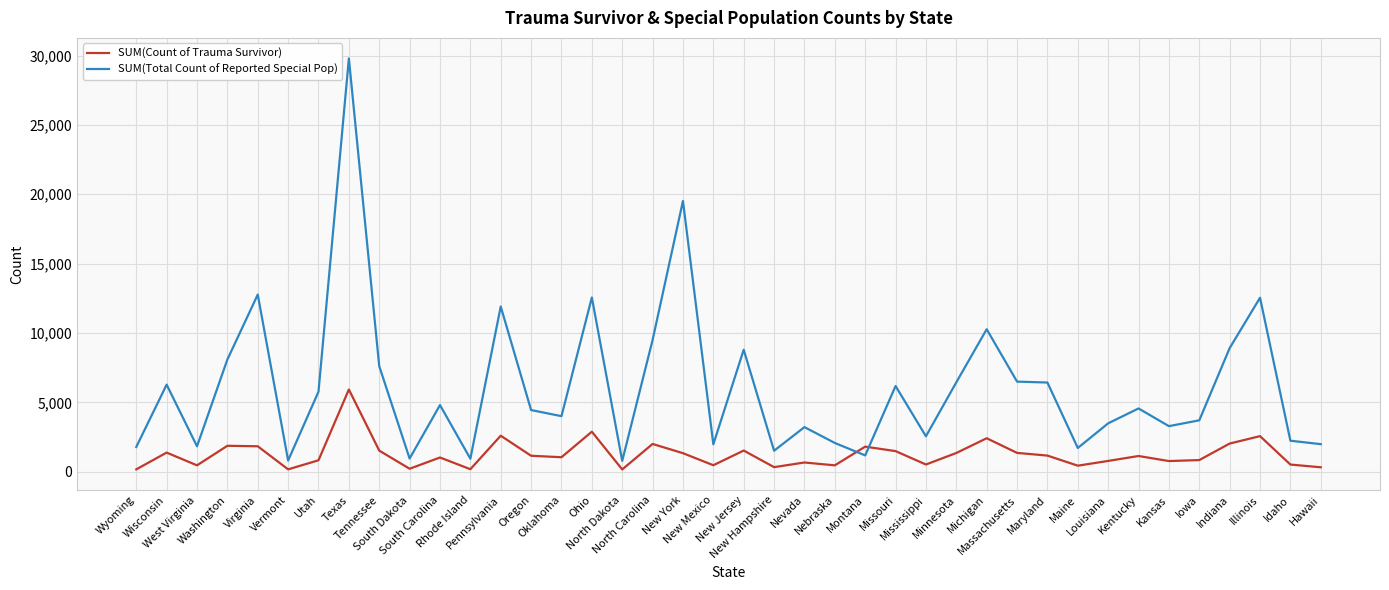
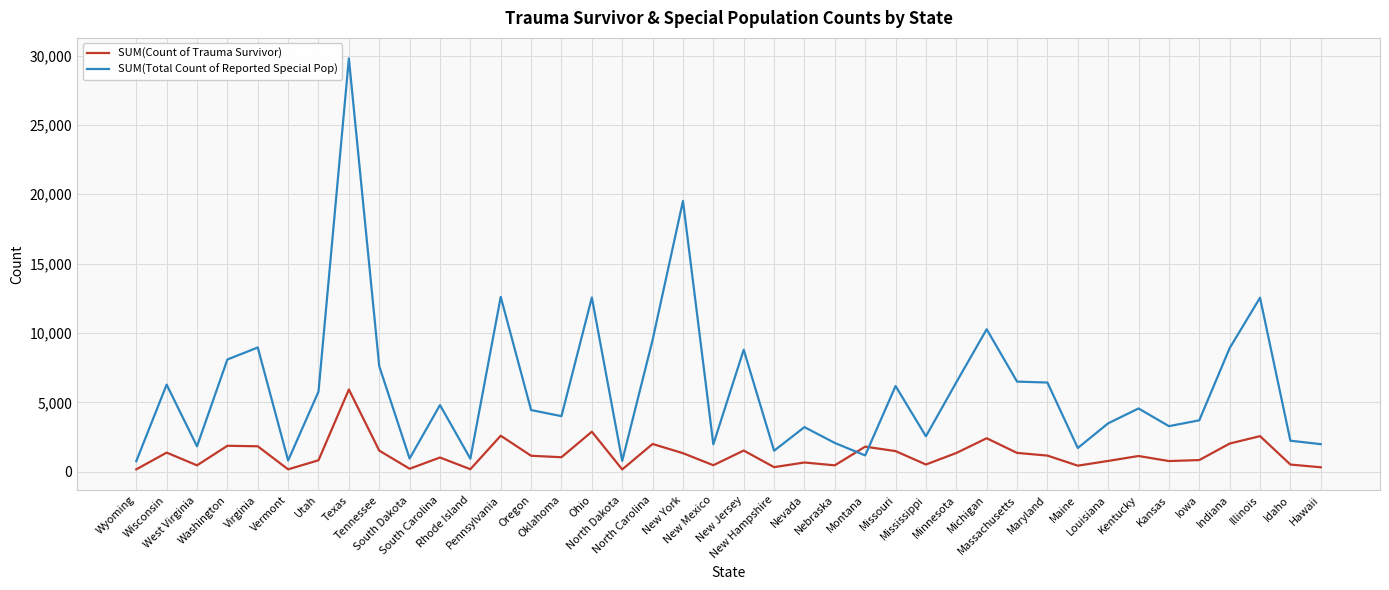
  {
    "SUM(Count of Trauma Survivor)": {
      "Wyoming": "200",
      "Wisconsin": "1,400",
      "West Virginia": "500",
      "Washington": "1,900",
      "Virginia": "1,800",
      "Vermont": "200",
      "Utah": "800",
      "Texas": "5,900",
      "Tennessee": "1,500",
      "South Dakota": "200",
      "South Carolina": "1,000",
      "Rhode Island": "200",
      "Pennsylvania": "2,600",
      "Oregon": "1,200",
      "Oklahoma": "1,000",
      "Ohio": "2,900",
      "North Dakota": "200",
      "North Carolina": "2,000",
      "New York": "1,300",
      "New Mexico": "500",
      "New Jersey": "1,500",
      "New Hampshire": "300",
      "Nevada": "700",
      "Nebraska": "500",
      "Montana": "1,800",
      "Missouri": "1,500",
      "Mississippi": "500",
      "Minnesota": "1,300",
      "Michigan": "2,400",
      "Massachusetts": "1,400",
      "Maryland": "1,200",
      "Maine": "400",
      "Louisiana": "800",
      "Kentucky": "1,100",
      "Kansas": "800",
      "Iowa": "800",
      "Indiana": "2,000",
      "Illinois": "2,600",
      "Idaho": "500",
      "Hawaii": "300"
    },
    "SUM(Total Count of Reported Special Pop)": {
-     "Wyoming": "1,800",
+     "Wyoming": "800",
      "Wisconsin": "6,300",
      "West Virginia": "1,800",
      "Washington": "8,100",
-     "Virginia": "12,800",
+     "Virginia": "9,000",
      "Vermont": "800",
      "Utah": "5,800",
      "Texas": "29,800",
      "Tennessee": "7,600",
      "South Dakota": "1,000",
      "South Carolina": "4,800",
      "Rhode Island": "900",
-     "Pennsylvania": "11,900",
+     "Pennsylvania": "12,600",
      "Oregon": "4,400",
      "Oklahoma": "4,000",
      "Ohio": "12,600",
      "North Dakota": "800",
      "North Carolina": "9,500",
      "New York": "19,500",
      "New Mexico": "2,000",
      "New Jersey": "8,800",
      "New Hampshire": "1,500",
      "Nevada": "3,200",
      "Nebraska": "2,100",
      "Montana": "1,200",
      "Missouri": "6,200",
      "Mississippi": "2,600",
      "Minnesota": "6,400",
      "Michigan": "10,300",
      "Massachusetts": "6,500",
      "Maryland": "6,400",
      "Maine": "1,700",
      "Louisiana": "3,500",
      "Kentucky": "4,600",
      "Kansas": "3,300",
      "Iowa": "3,700",
      "Indiana": "8,900",
      "Illinois": "12,500",
      "Idaho": "2,200",
      "Hawaii": "2,000"
    }
  }
